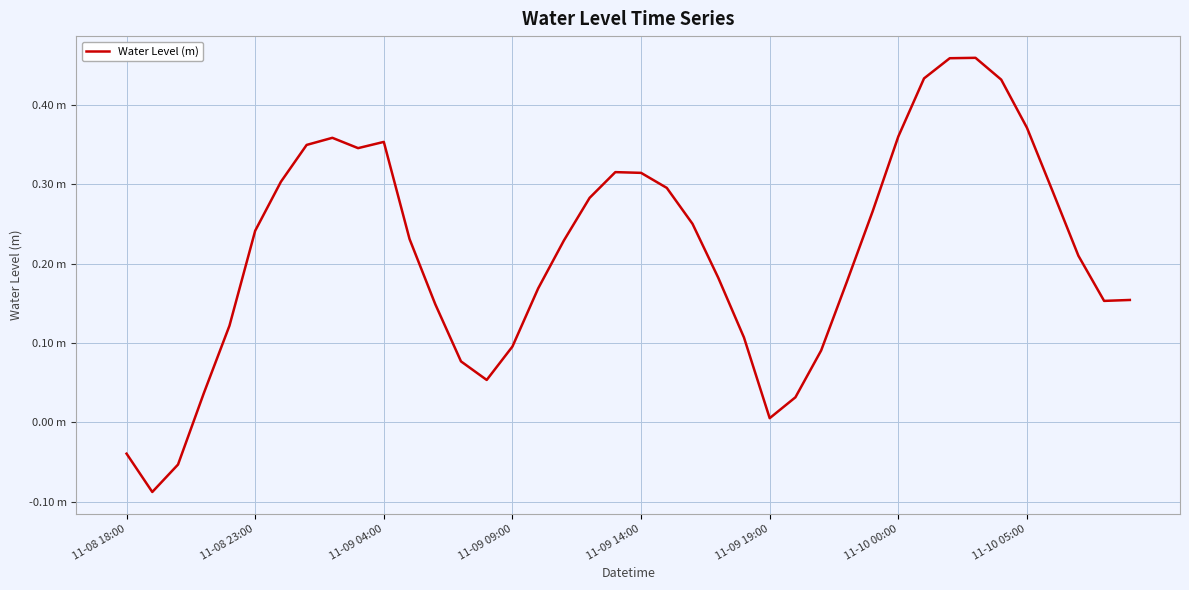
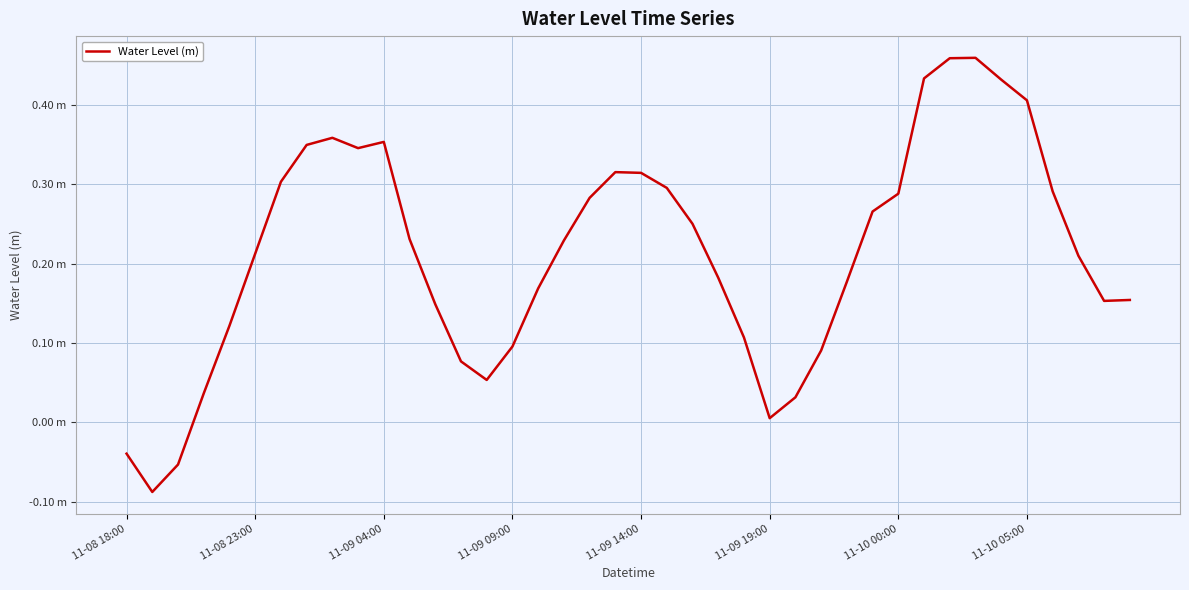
  {
    "11-08 18:00": "-0.04 m",
-   "11-08 23:00": "0.24 m",
+   "11-08 23:00": "0.21 m",
    "11-09 04:00": "0.35 m",
    "11-09 09:00": "0.10 m",
    "11-09 14:00": "0.31 m",
    "11-09 19:00": "0.01 m",
-   "11-10 00:00": "0.36 m",
-   "11-10 05:00": "0.37 m"
+   "11-10 00:00": "0.29 m",
+   "11-10 05:00": "0.41 m"
  }
